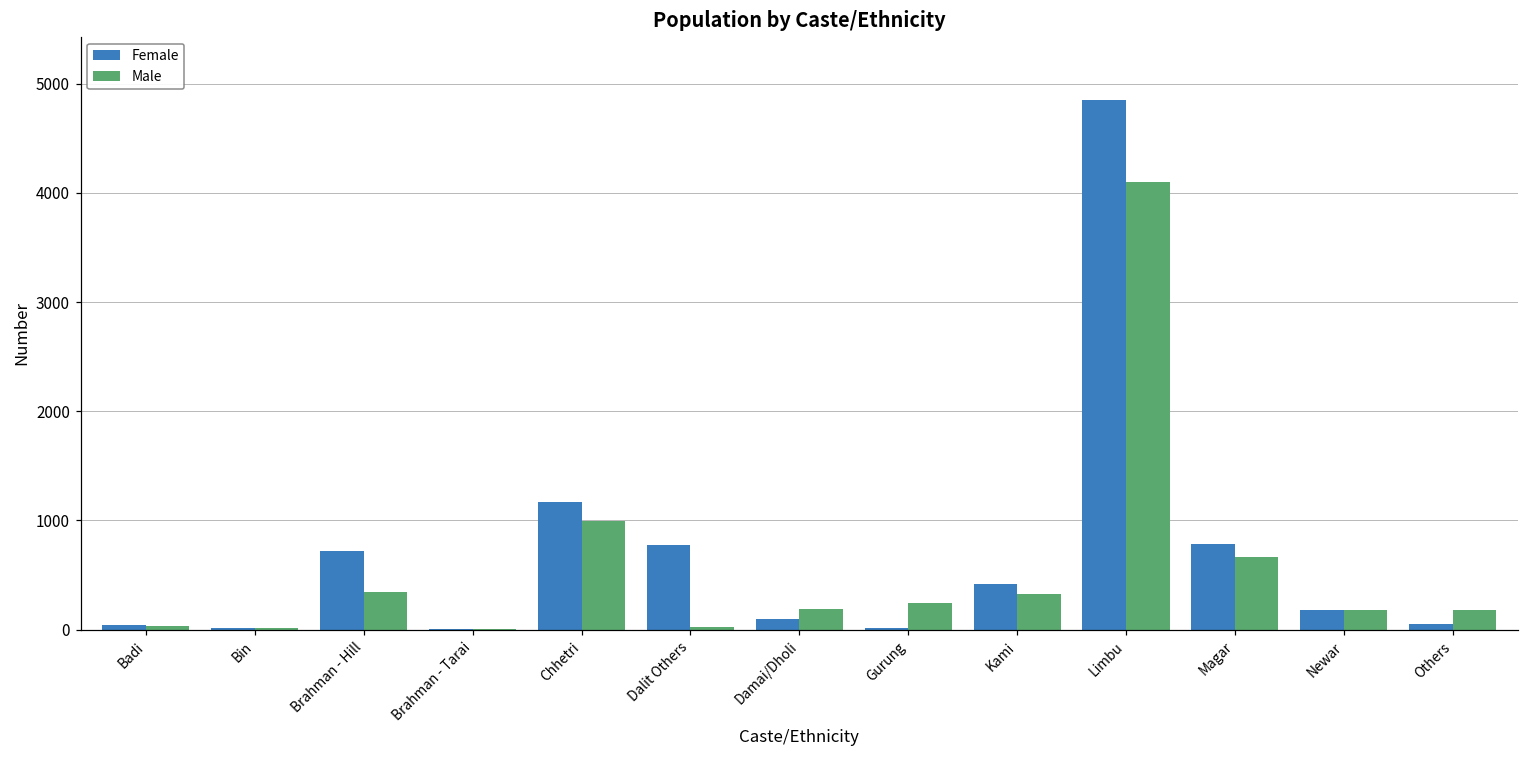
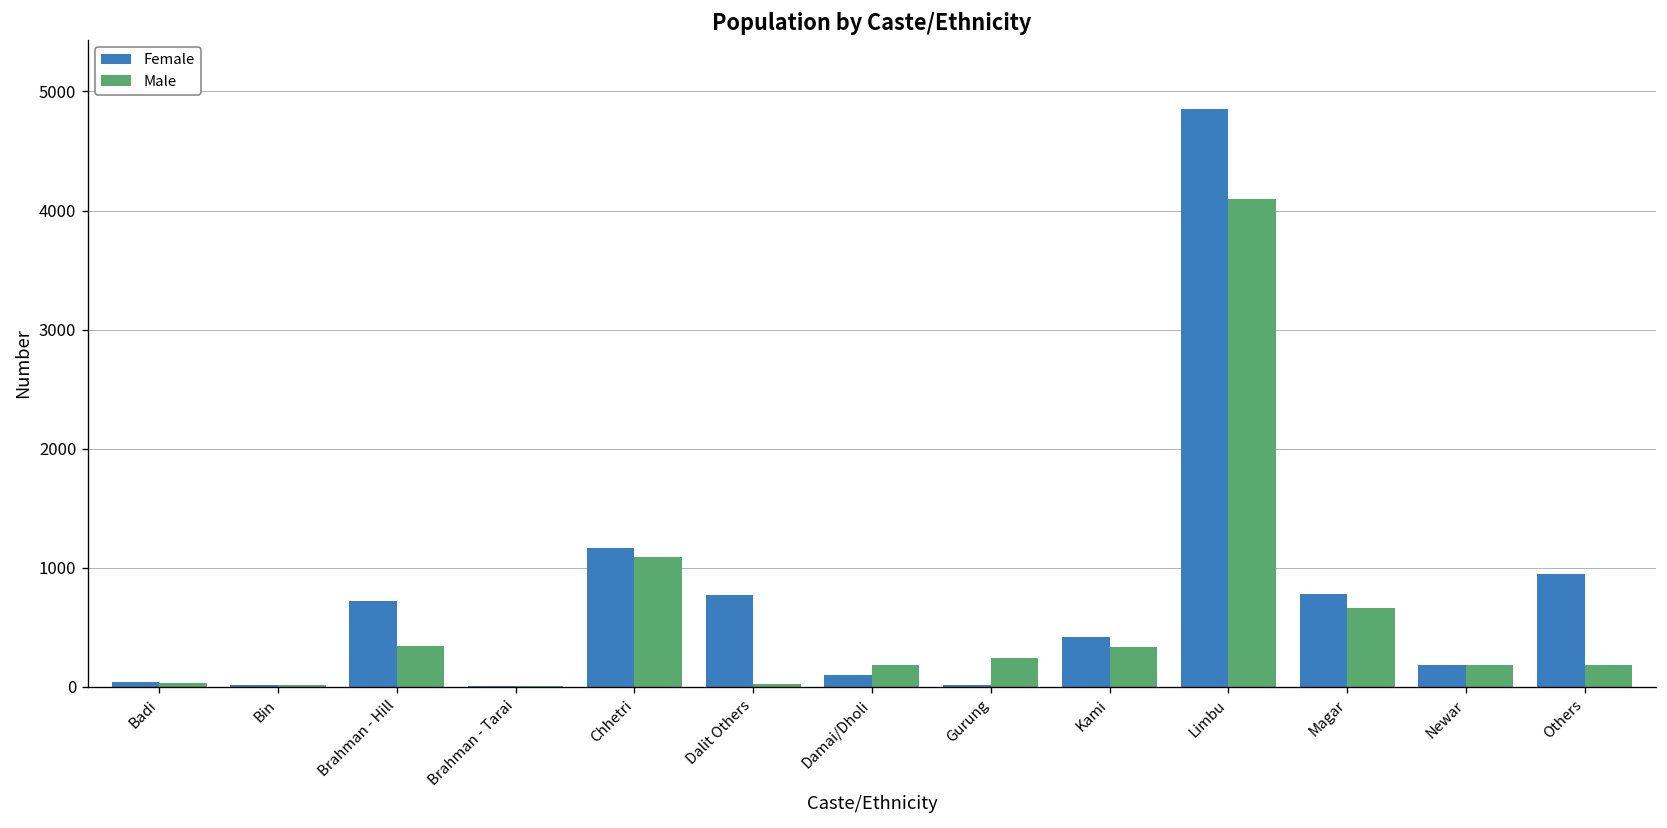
  {
    "Female": {
      "Badi": 0,
      "Brahman - Hill": 700,
      "Chhetri": 1200,
      "Dalit Others": 800,
      "Damai/Dholi": 100,
      "Kami": 400,
      "Limbu": 4900,
      "Magar": 800,
      "Newar": 200,
-     "Others": 100
+     "Others": 900
    },
    "Male": {
      "Badi": 0,
      "Brahman - Hill": 300,
-     "Chhetri": 1000,
+     "Chhetri": 1100,
      "Damai/Dholi": 200,
      "Gurung": 200,
      "Kami": 300,
      "Limbu": 4100,
      "Magar": 700,
      "Newar": 200,
      "Others": 200
    }
  }
